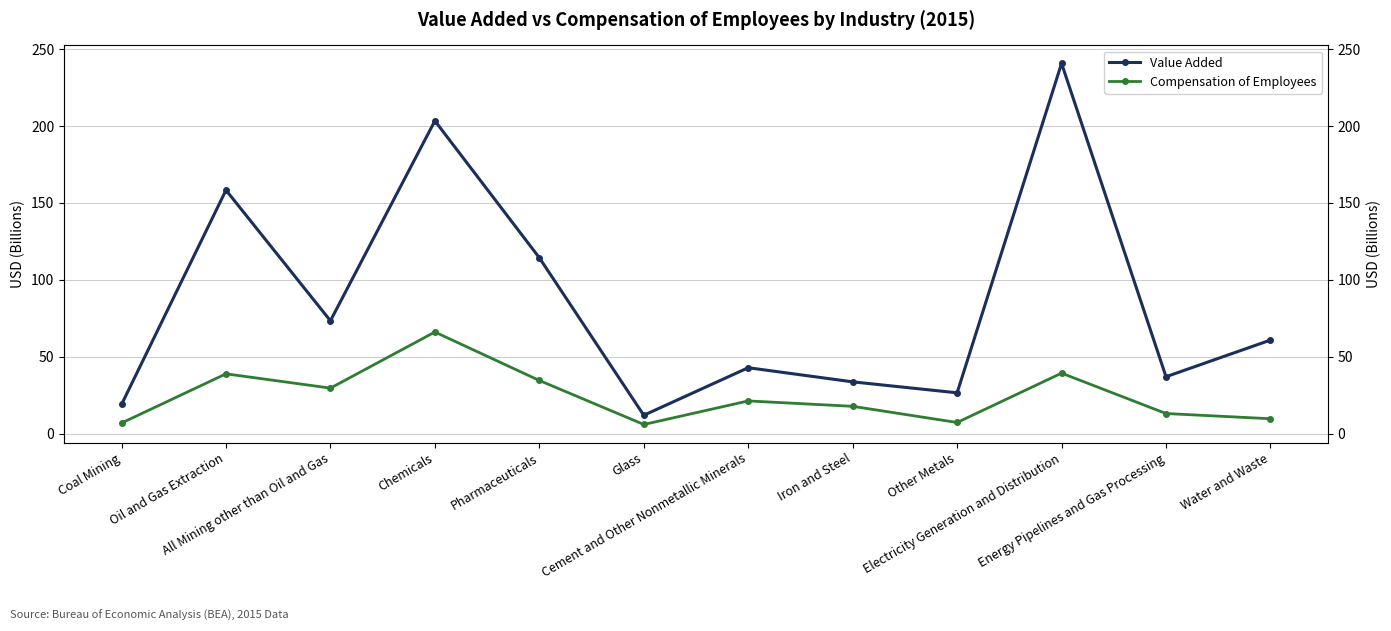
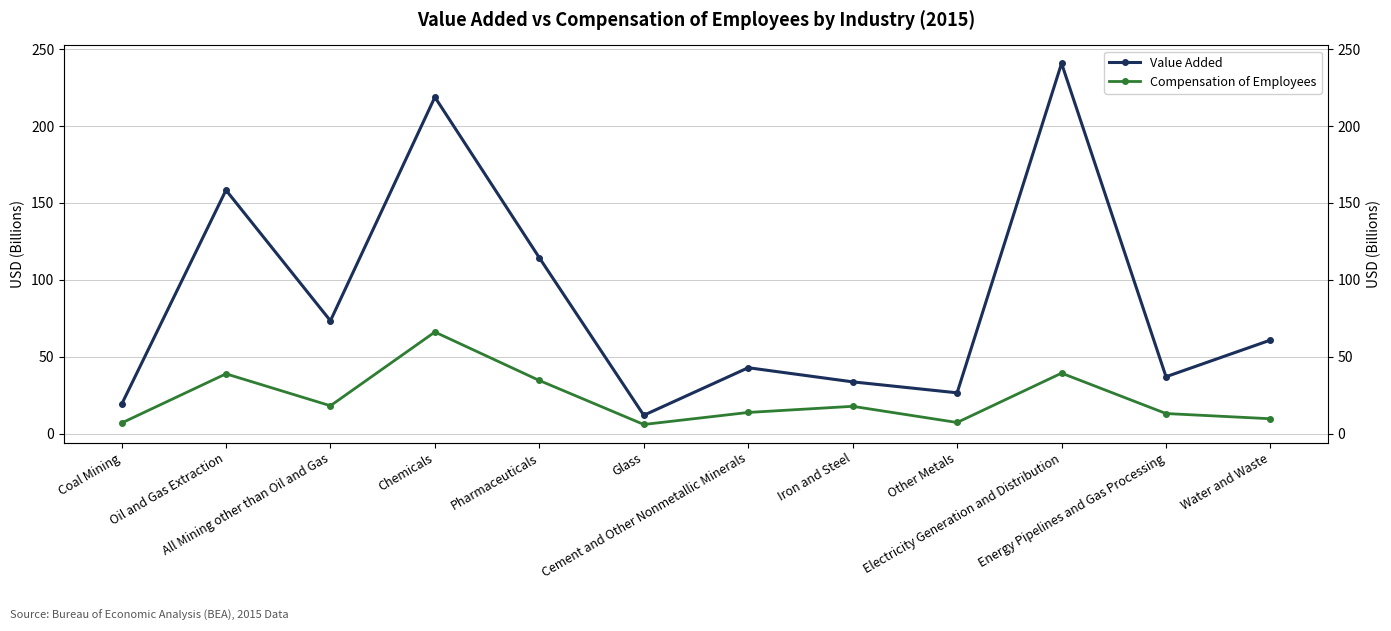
  {
    "Value Added": {
      "Coal Mining": 19,
      "Oil and Gas Extraction": 158,
      "All Mining other than Oil and Gas": 73,
-     "Chemicals": 203,
+     "Chemicals": 219,
      "Pharmaceuticals": 114,
      "Glass": 12,
      "Cement and Other Nonmetallic Minerals": 43,
      "Iron and Steel": 34,
      "Other Metals": 26,
      "Electricity Generation and Distribution": 241,
      "Energy Pipelines and Gas Processing": 37,
      "Water and Waste": 61
    },
    "Compensation of Employees": {
      "Coal Mining": 7,
      "Oil and Gas Extraction": 39,
-     "All Mining other than Oil and Gas": 30,
+     "All Mining other than Oil and Gas": 18,
      "Chemicals": 66,
      "Pharmaceuticals": 34,
      "Glass": 6,
-     "Cement and Other Nonmetallic Minerals": 21,
+     "Cement and Other Nonmetallic Minerals": 14,
      "Iron and Steel": 18,
      "Other Metals": 7,
      "Electricity Generation and Distribution": 39,
      "Energy Pipelines and Gas Processing": 13,
      "Water and Waste": 10
    }
  }
